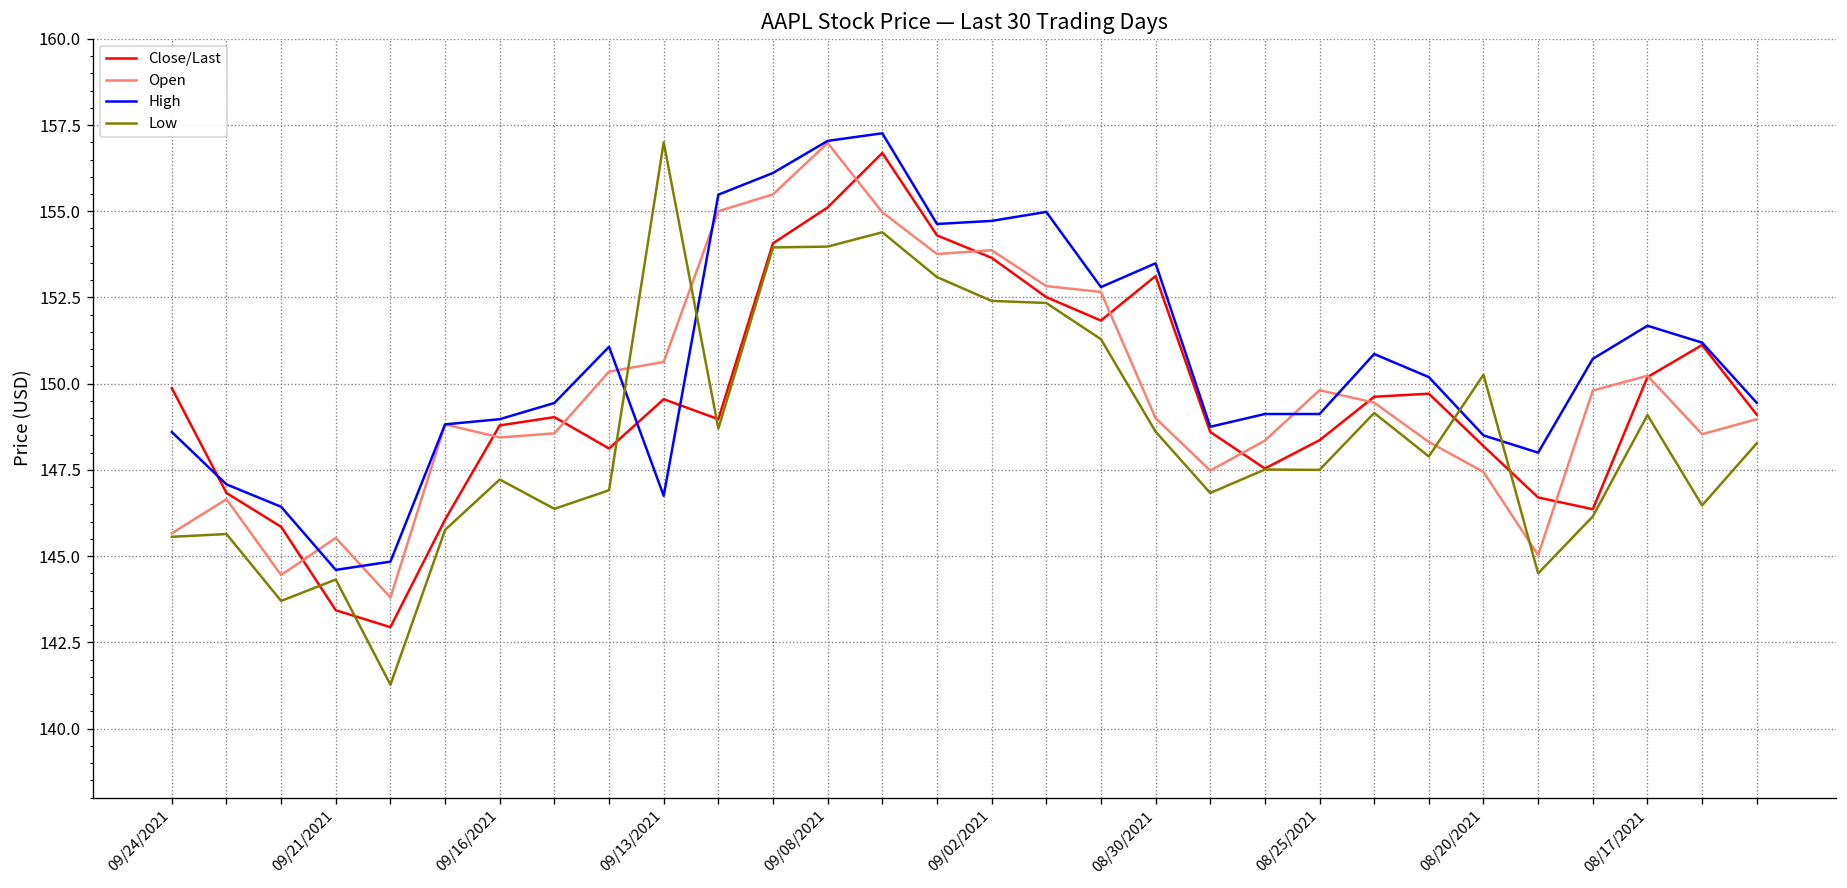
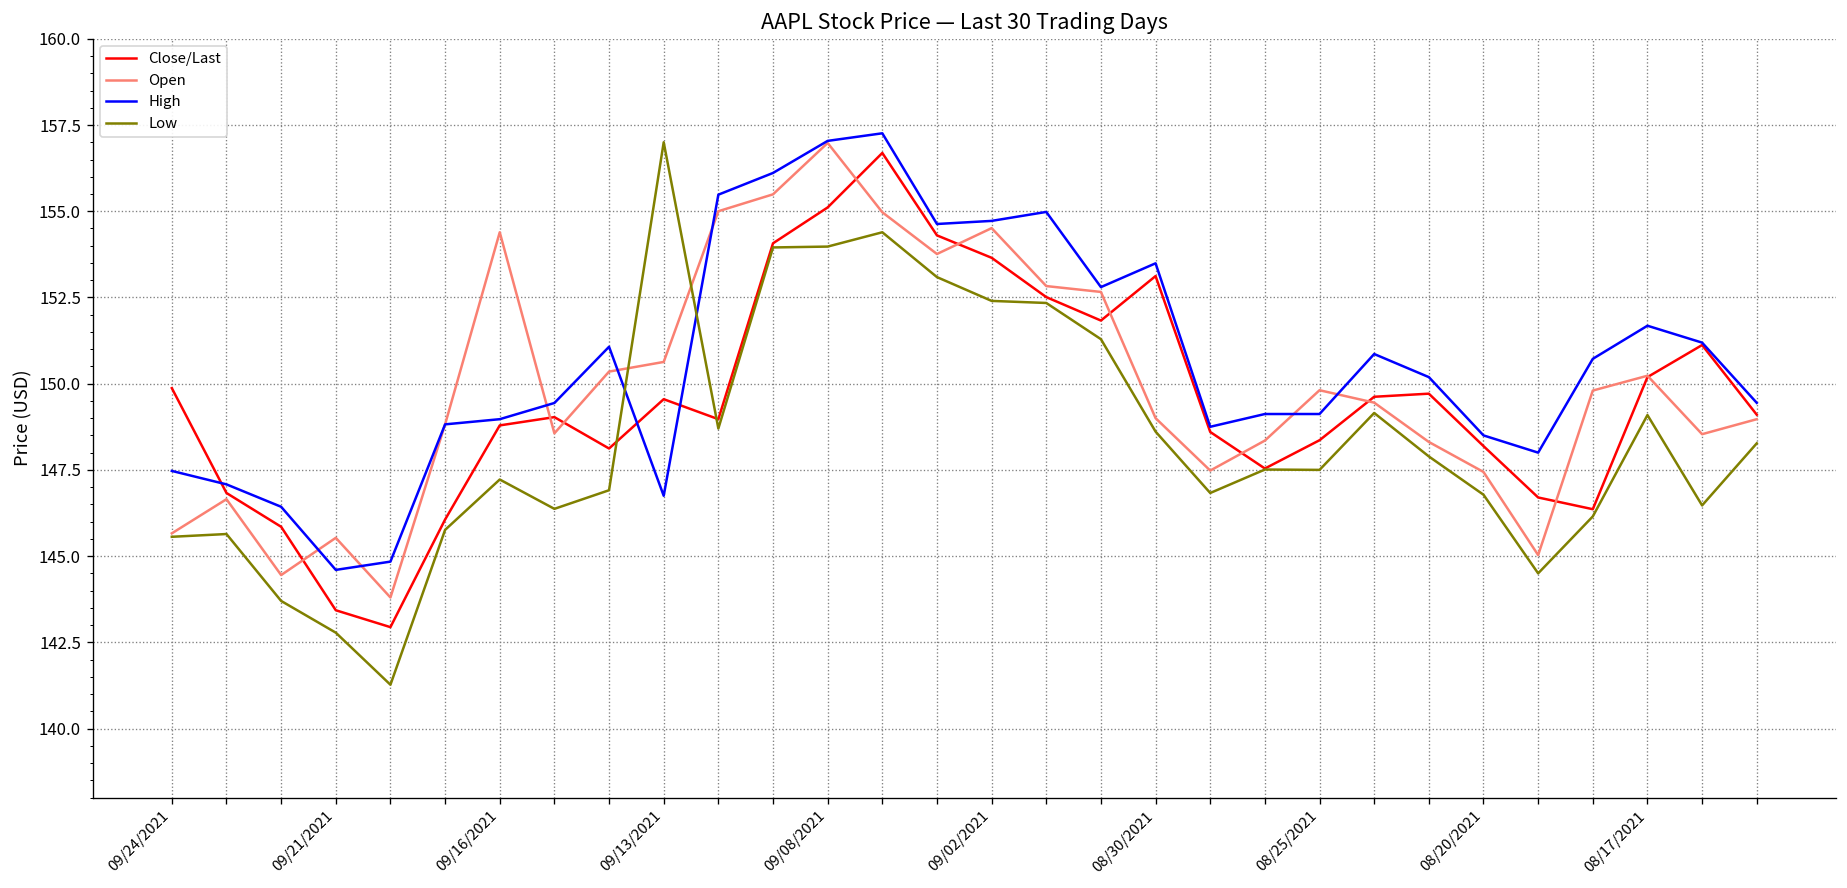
  {
    "Close/Last": {
      "09/24/2021": 149.9,
      "09/21/2021": 143.4,
      "09/16/2021": 148.8,
      "09/13/2021": 149.6,
      "09/08/2021": 155.1,
      "09/02/2021": 153.7,
      "08/30/2021": 153.1,
      "08/25/2021": 148.4,
      "08/20/2021": 148.2
    },
    "Open": {
      "09/24/2021": 145.7,
      "09/21/2021": 145.5,
-     "09/16/2021": 148.4,
+     "09/16/2021": 154.4,
      "09/13/2021": 150.6,
-     "09/02/2021": 153.9,
+     "09/02/2021": 154.5,
      "08/30/2021": 149.0,
      "08/25/2021": 149.8,
      "08/20/2021": 147.4
    },
    "High": {
-     "09/24/2021": 148.6,
+     "09/24/2021": 147.5,
      "09/21/2021": 144.6,
      "09/16/2021": 149.0,
      "09/13/2021": 146.8,
      "09/02/2021": 154.7,
      "08/30/2021": 153.5,
      "08/25/2021": 149.1,
      "08/20/2021": 148.5,
      "08/17/2021": 151.7
    },
    "Low": {
      "09/24/2021": 145.6,
-     "09/21/2021": 144.3,
+     "09/21/2021": 142.8,
      "09/16/2021": 147.2,
      "09/13/2021": 157.0,
      "09/08/2021": 154.0,
      "09/02/2021": 152.4,
      "08/30/2021": 148.6,
      "08/25/2021": 147.5,
-     "08/20/2021": 150.3,
+     "08/20/2021": 146.8,
      "08/17/2021": 149.1
    }
  }
